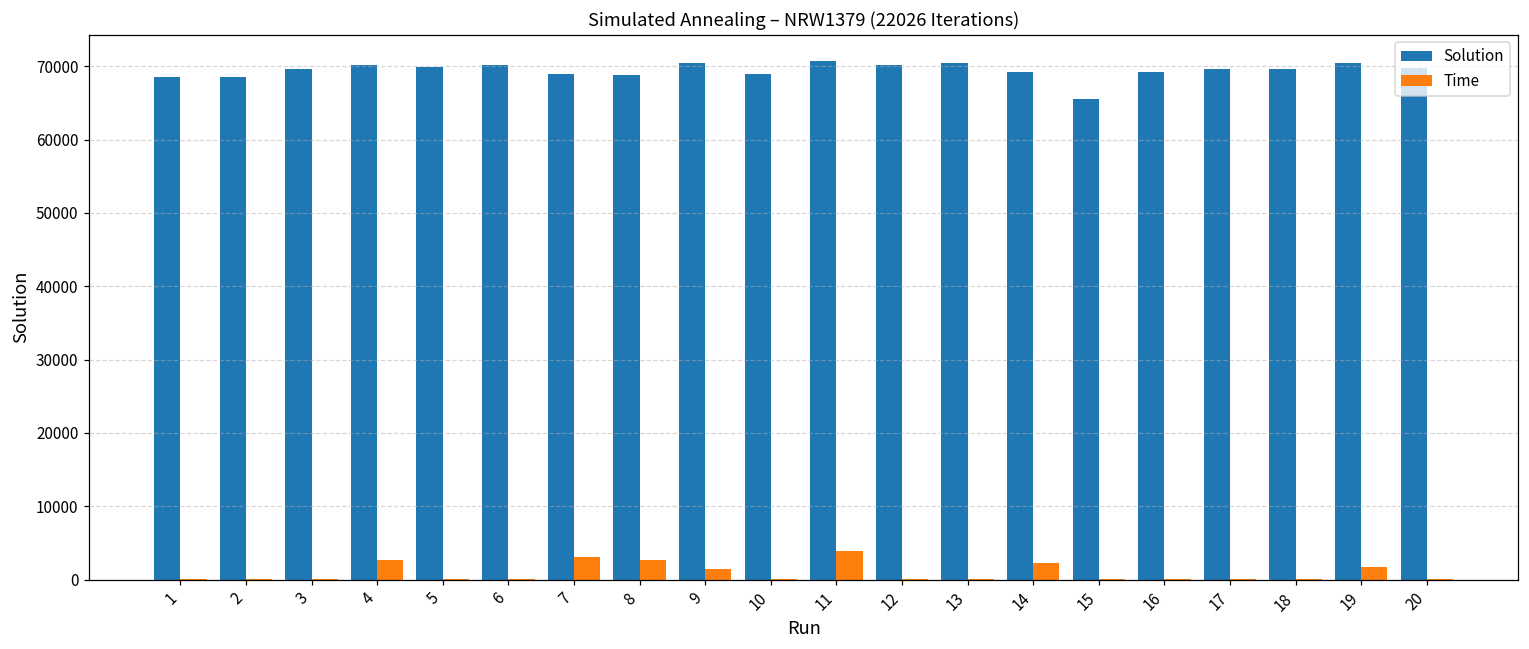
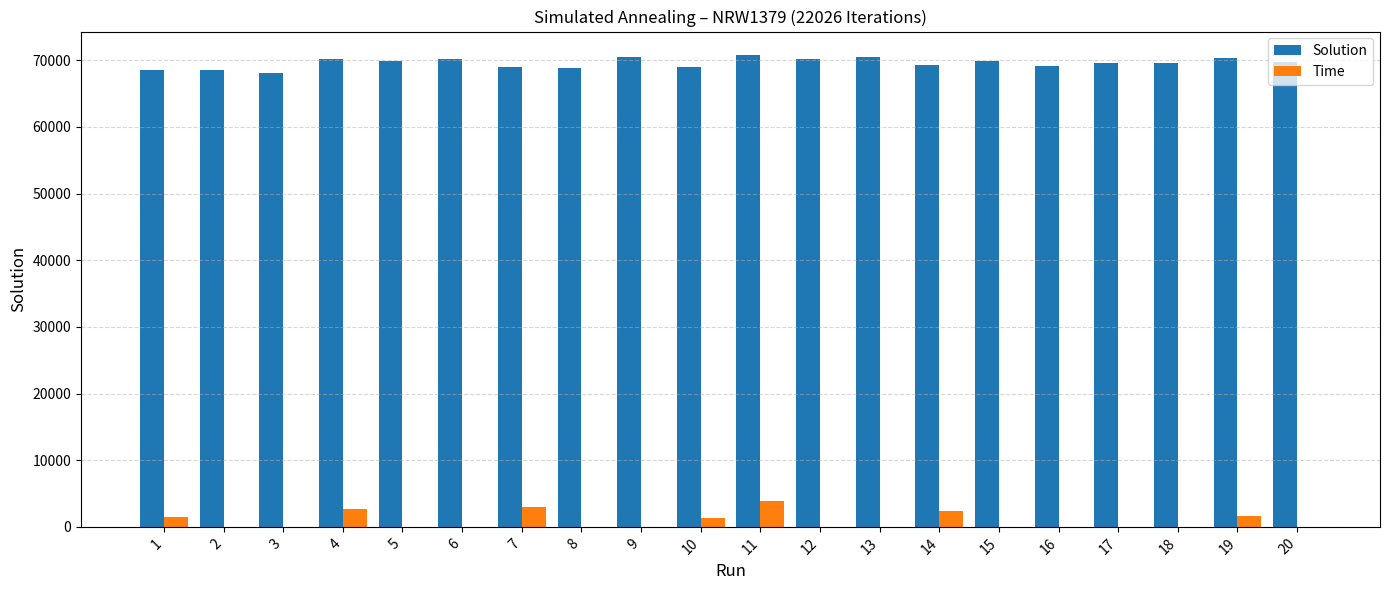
  {
    "Solution": {
      "1": 69000,
      "2": 69000,
-     "3": 70000,
+     "3": 68000,
      "4": 70000,
      "5": 70000,
      "6": 70000,
      "7": 69000,
      "8": 69000,
      "9": 70000,
      "10": 69000,
      "11": 71000,
      "12": 70000,
      "13": 70000,
      "14": 69000,
-     "15": 66000,
+     "15": 70000,
      "16": 69000,
      "17": 70000,
      "18": 70000,
      "19": 70000
    },
    "Time": {
-     "1": 0,
+     "1": 1000,
      "4": 3000,
      "7": 3000,
-     "8": 3000,
-     "9": 1000,
-     "10": 0,
+     "8": 0,
+     "9": 0,
+     "10": 1000,
      "11": 4000,
      "14": 2000,
      "19": 2000
    }
  }
